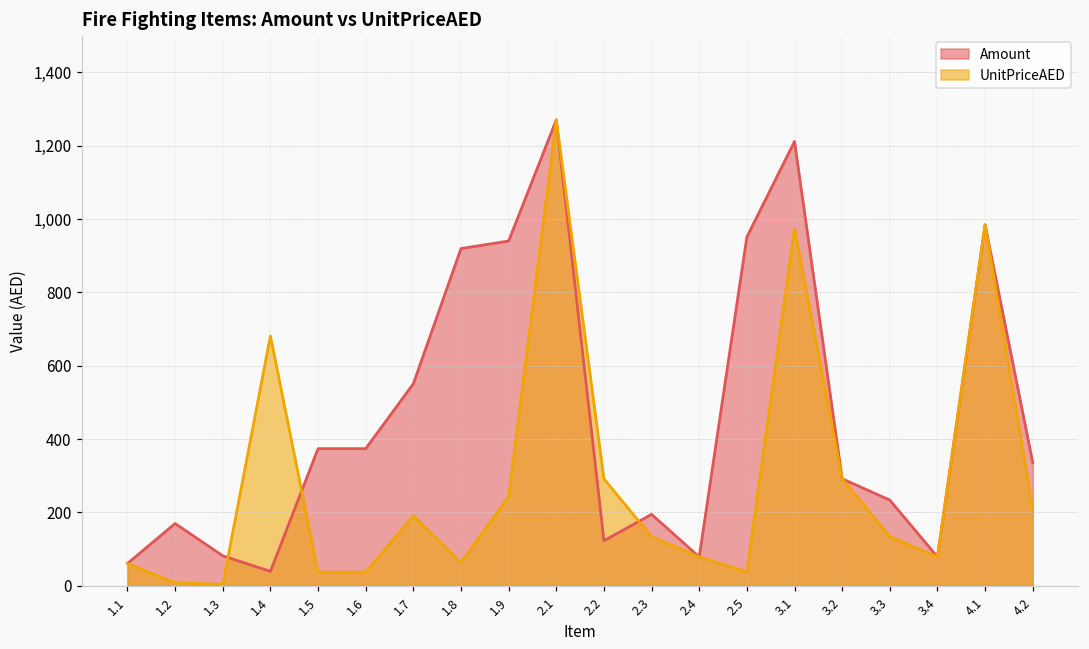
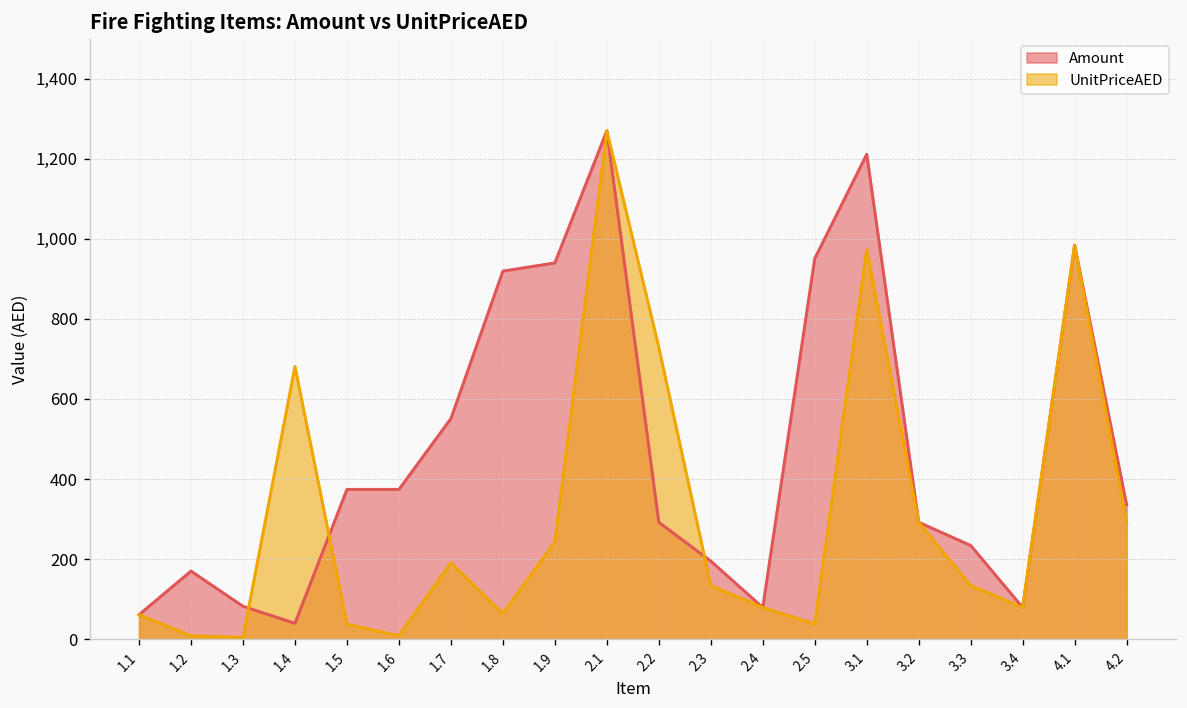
  {
    "Amount": {
      "1.2": "170",
      "1.3": "80",
      "1.4": "40",
      "1.5": "370",
      "1.6": "370",
      "1.7": "550",
      "1.8": "920",
      "1.9": "940",
-     "2.2": "120",
+     "2.2": "290",
      "2.3": "200",
      "2.5": "950",
      "3.1": "1,210",
      "3.3": "230",
      "4.2": "340"
    },
    "UnitPriceAED": {
      "1.2": "10",
      "1.3": "0",
      "1.4": "680",
      "1.5": "40",
-     "1.6": "40",
+     "1.6": "10",
      "1.7": "190",
      "1.8": "60",
      "1.9": "240",
-     "2.2": "290",
+     "2.2": "730",
      "2.3": "130",
      "2.5": "40",
      "3.1": "970",
      "3.3": "130",
-     "4.2": "210"
+     "4.2": "290"
    }
  }
